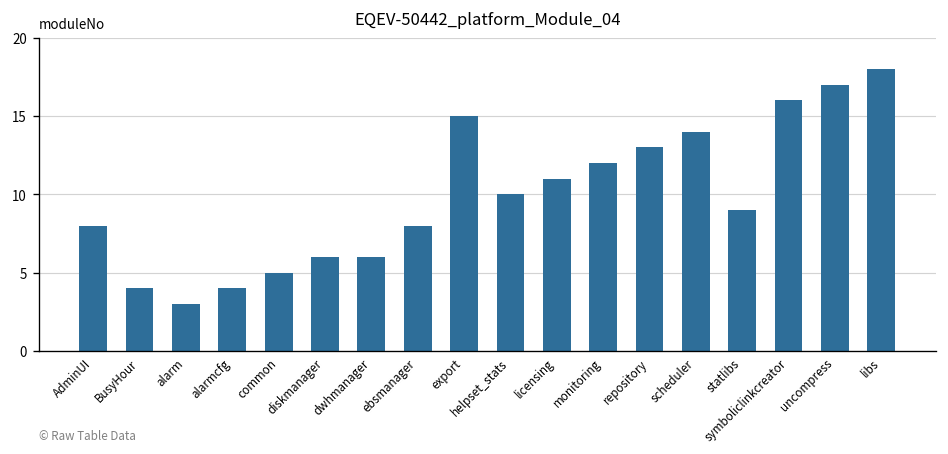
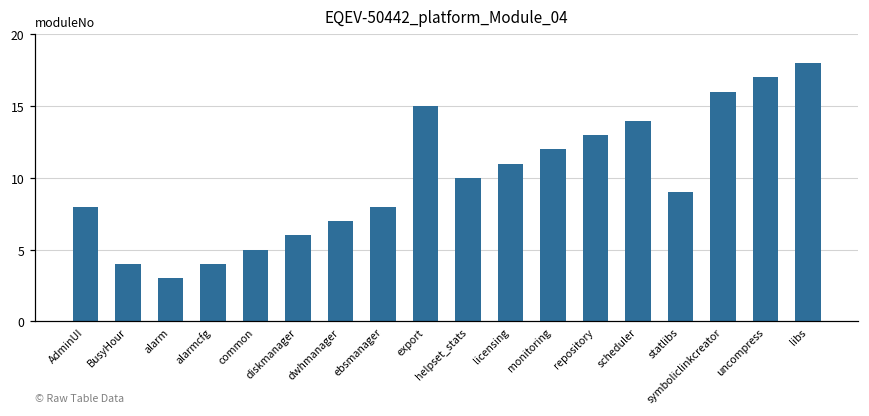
  {
    "AdminUI": 8,
    "BusyHour": 4,
    "alarm": 3,
    "alarmcfg": 4,
    "common": 5,
    "diskmanager": 6,
-   "dwhmanager": 6,
+   "dwhmanager": 7,
    "ebsmanager": 8,
    "export": 15,
    "helpset_stats": 10,
    "licensing": 11,
    "monitoring": 12,
    "repository": 13,
    "scheduler": 14,
    "statlibs": 9,
    "symboliclinkcreator": 16,
    "uncompress": 17,
    "libs": 18
  }
